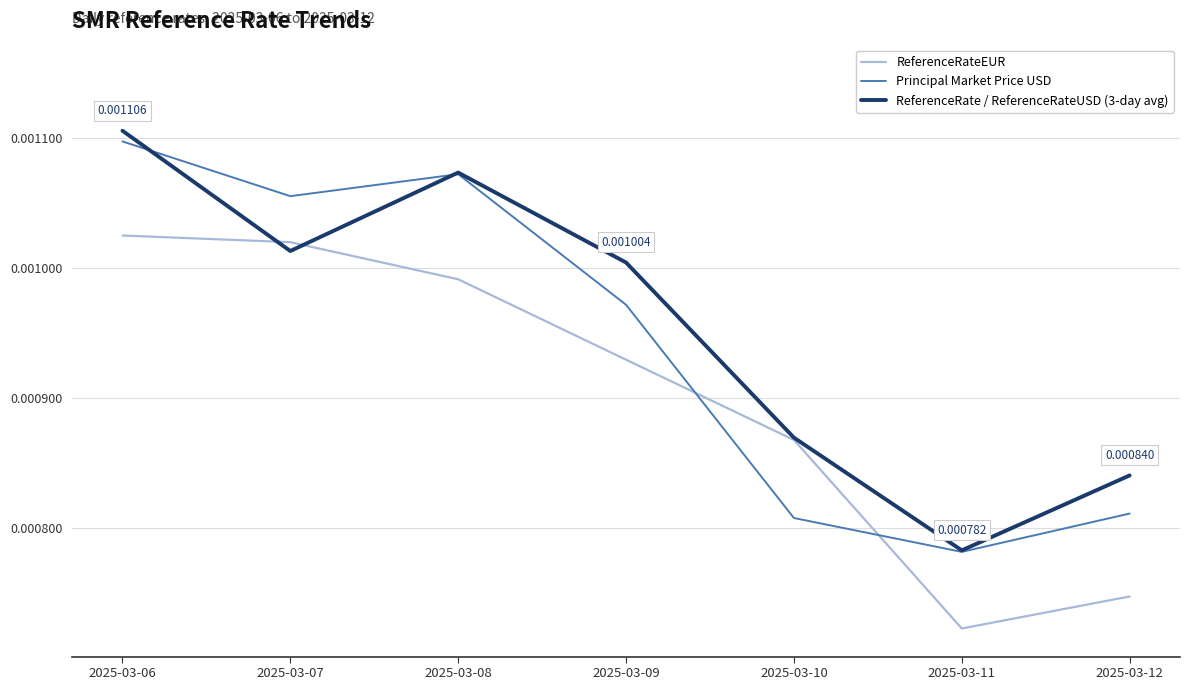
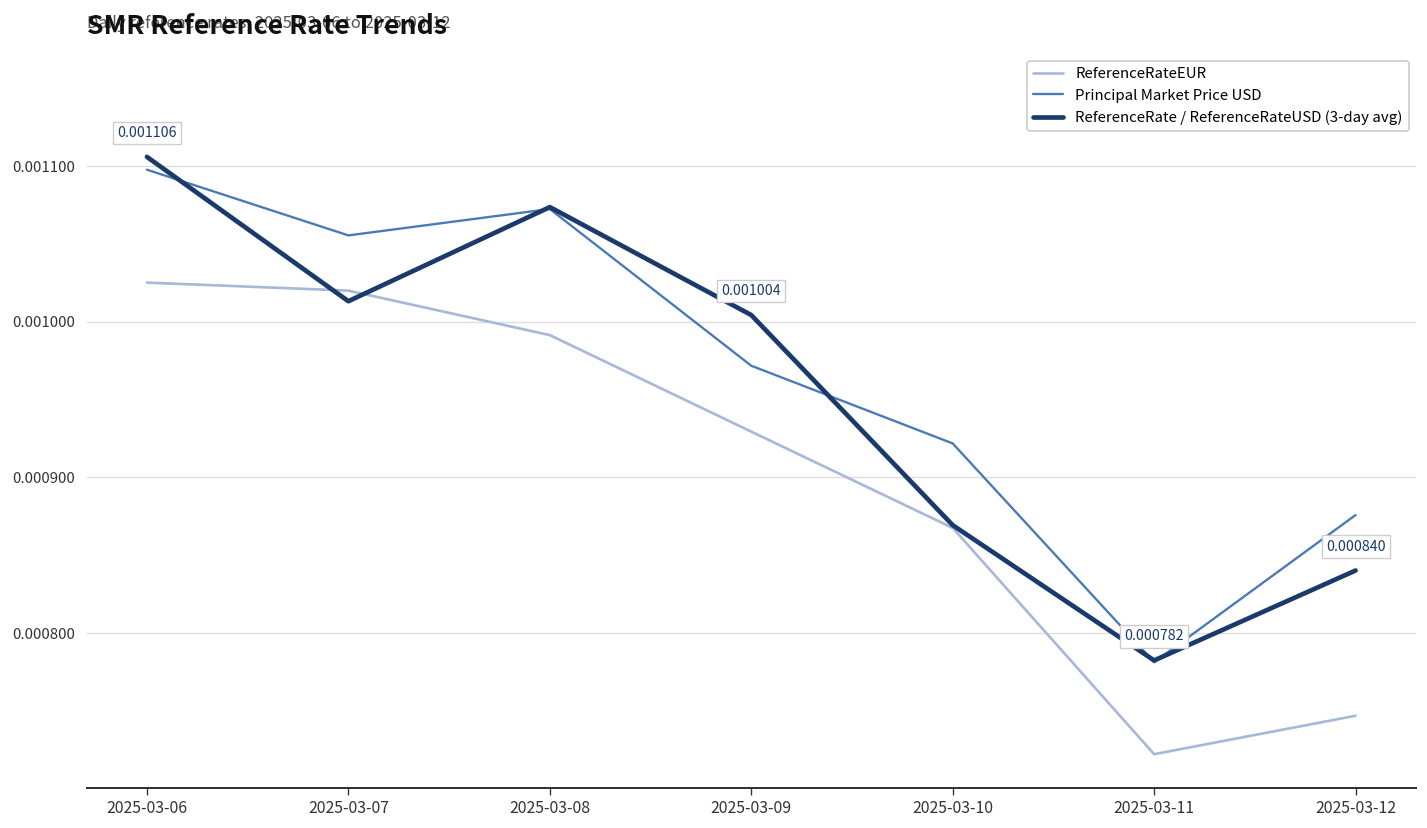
  {
    "ReferenceRateEUR": {
      "2025-03-06": 0.001025,
      "2025-03-07": 0.001020,
      "2025-03-08": 0.000991,
      "2025-03-09": 0.000929,
      "2025-03-11": 0.000722,
      "2025-03-12": 0.000747
    },
    "Principal Market Price USD": {
      "2025-03-06": 0.001098,
      "2025-03-07": 0.001056,
      "2025-03-09": 0.000972,
-     "2025-03-10": 0.000807,
-     "2025-03-12": 0.000811
+     "2025-03-10": 0.000922,
+     "2025-03-12": 0.000876
    },
    "ReferenceRate / ReferenceRateUSD (3-day avg)": {
      "2025-03-07": 0.001013
    }
  }
